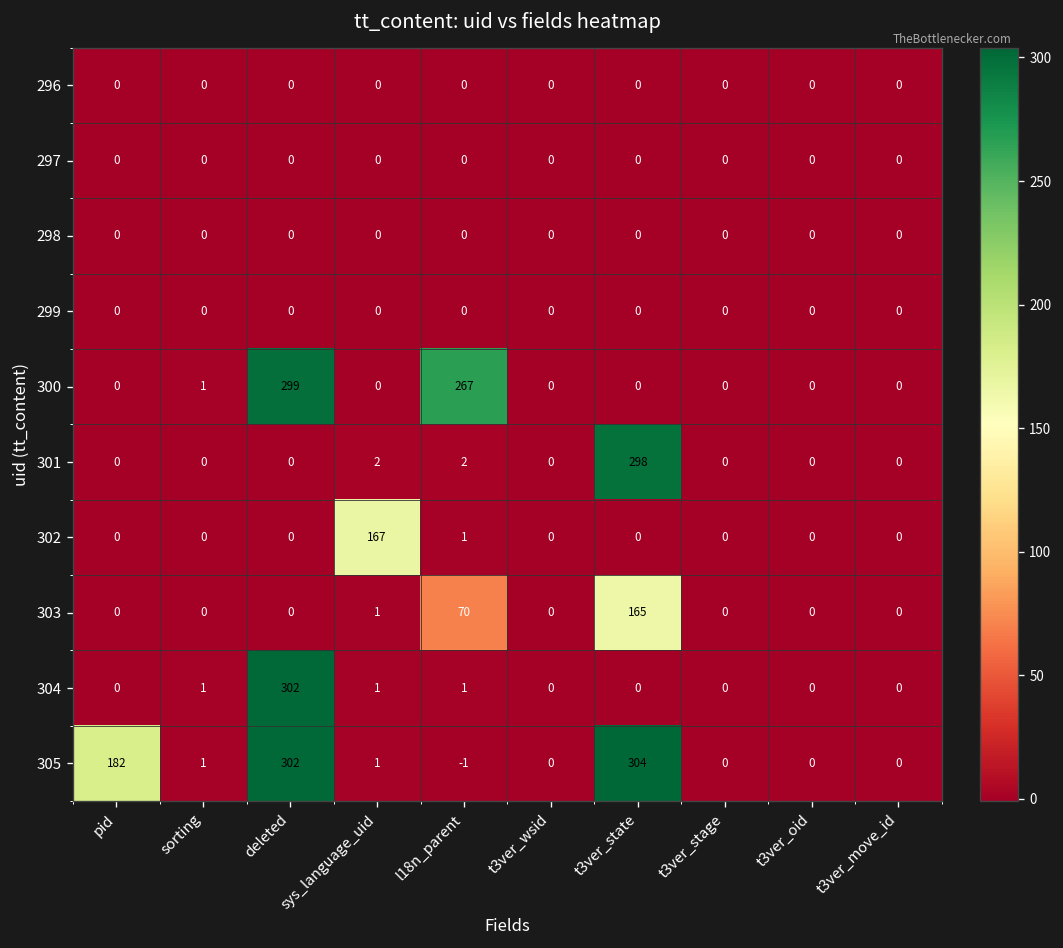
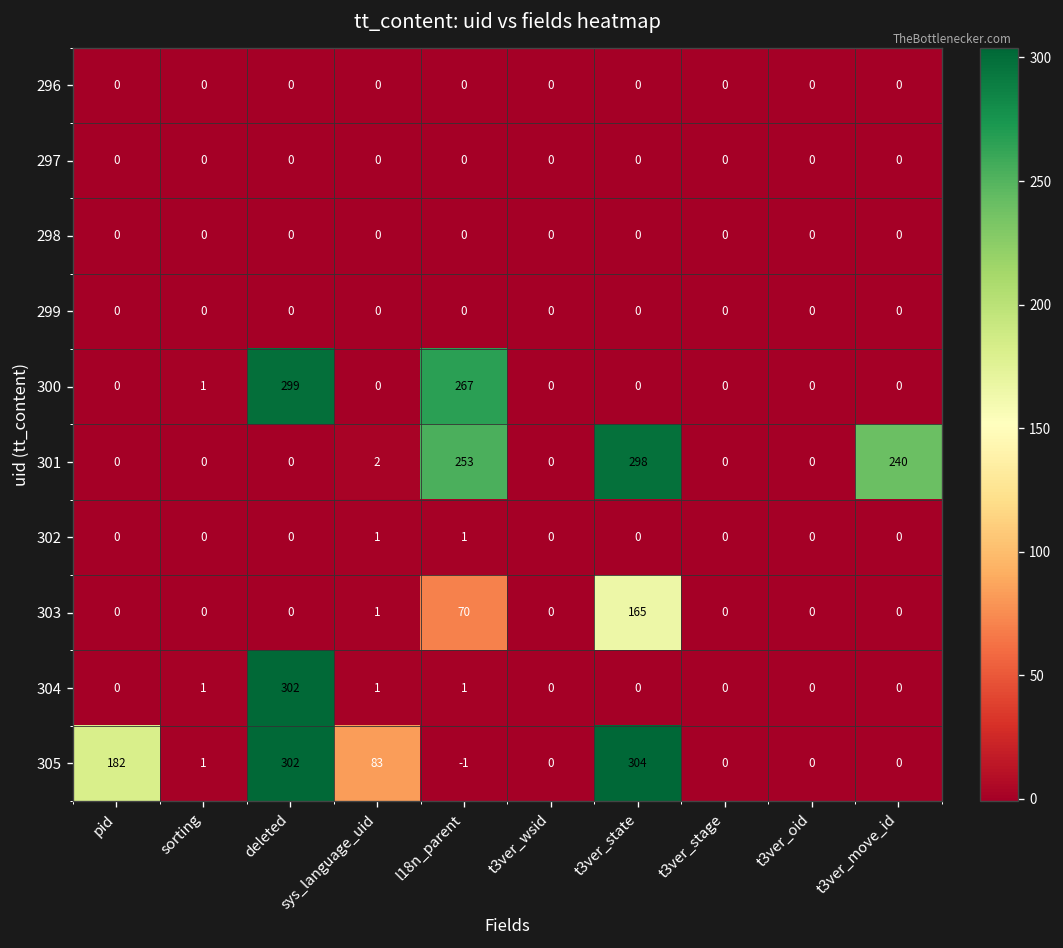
  {
    "296": {
      "pid": 0,
      "sorting": 0,
      "deleted": 0,
      "sys_language_uid": 0,
      "l18n_parent": 0,
      "t3ver_wsid": 0,
      "t3ver_state": 0,
      "t3ver_stage": 0,
      "t3ver_oid": 0,
      "t3ver_move_id": 0
    },
    "297": {
      "pid": 0,
      "sorting": 0,
      "deleted": 0,
      "sys_language_uid": 0,
      "l18n_parent": 0,
      "t3ver_wsid": 0,
      "t3ver_state": 0,
      "t3ver_stage": 0,
      "t3ver_oid": 0,
      "t3ver_move_id": 0
    },
    "298": {
      "pid": 0,
      "sorting": 0,
      "deleted": 0,
      "sys_language_uid": 0,
      "l18n_parent": 0,
      "t3ver_wsid": 0,
      "t3ver_state": 0,
      "t3ver_stage": 0,
      "t3ver_oid": 0,
      "t3ver_move_id": 0
    },
    "299": {
      "pid": 0,
      "sorting": 0,
      "deleted": 0,
      "sys_language_uid": 0,
      "l18n_parent": 0,
      "t3ver_wsid": 0,
      "t3ver_state": 0,
      "t3ver_stage": 0,
      "t3ver_oid": 0,
      "t3ver_move_id": 0
    },
    "300": {
      "pid": 0,
      "sorting": 1,
      "deleted": 299,
      "sys_language_uid": 0,
      "l18n_parent": 267,
      "t3ver_wsid": 0,
      "t3ver_state": 0,
      "t3ver_stage": 0,
      "t3ver_oid": 0,
      "t3ver_move_id": 0
    },
    "301": {
      "pid": 0,
      "sorting": 0,
      "deleted": 0,
      "sys_language_uid": 2,
-     "l18n_parent": 2,
+     "l18n_parent": 253,
      "t3ver_wsid": 0,
      "t3ver_state": 298,
      "t3ver_stage": 0,
      "t3ver_oid": 0,
-     "t3ver_move_id": 0
+     "t3ver_move_id": 240
    },
    "302": {
      "pid": 0,
      "sorting": 0,
      "deleted": 0,
-     "sys_language_uid": 167,
+     "sys_language_uid": 1,
      "l18n_parent": 1,
      "t3ver_wsid": 0,
      "t3ver_state": 0,
      "t3ver_stage": 0,
      "t3ver_oid": 0,
      "t3ver_move_id": 0
    },
    "303": {
      "pid": 0,
      "sorting": 0,
      "deleted": 0,
      "sys_language_uid": 1,
      "l18n_parent": 70,
      "t3ver_wsid": 0,
      "t3ver_state": 165,
      "t3ver_stage": 0,
      "t3ver_oid": 0,
      "t3ver_move_id": 0
    },
    "304": {
      "pid": 0,
      "sorting": 1,
      "deleted": 302,
      "sys_language_uid": 1,
      "l18n_parent": 1,
      "t3ver_wsid": 0,
      "t3ver_state": 0,
      "t3ver_stage": 0,
      "t3ver_oid": 0,
      "t3ver_move_id": 0
    },
    "305": {
      "pid": 182,
      "sorting": 1,
      "deleted": 302,
-     "sys_language_uid": 1,
+     "sys_language_uid": 83,
      "l18n_parent": -1,
      "t3ver_wsid": 0,
      "t3ver_state": 304,
      "t3ver_stage": 0,
      "t3ver_oid": 0,
      "t3ver_move_id": 0
    }
  }
